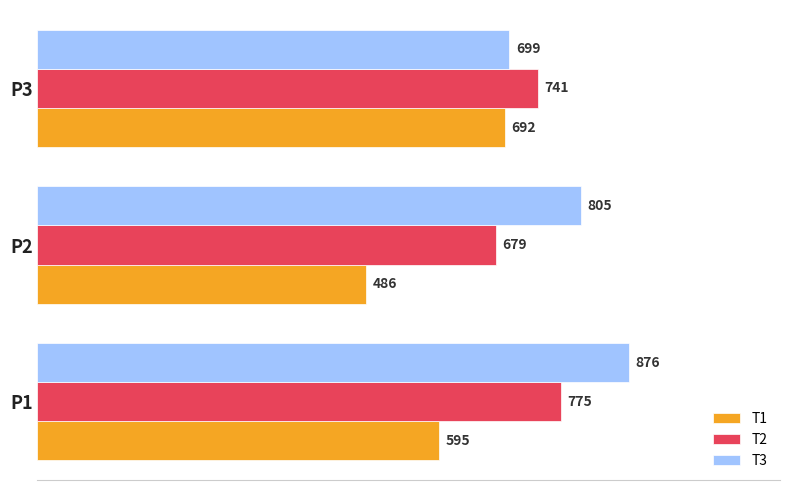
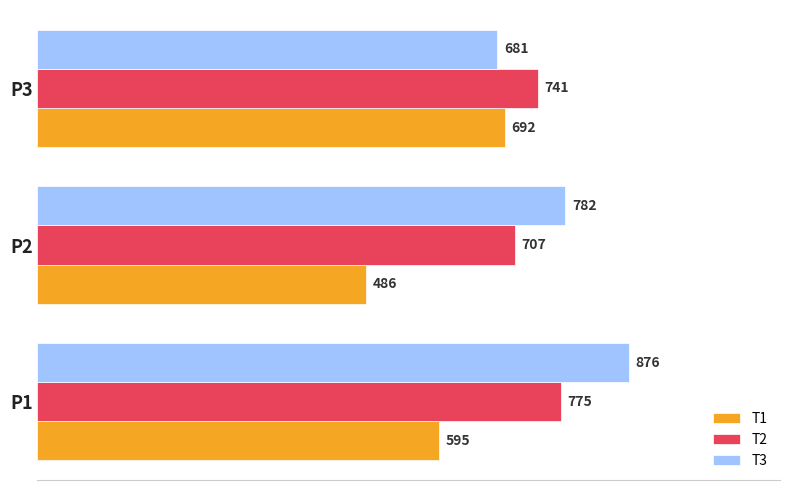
  {
    "T1": {
      "P3": 692,
      "P2": 486,
      "P1": 595
    },
    "T2": {
      "P3": 741,
-     "P2": 679,
+     "P2": 707,
      "P1": 775
    },
    "T3": {
-     "P3": 699,
-     "P2": 805,
+     "P3": 681,
+     "P2": 782,
      "P1": 876
    }
  }
